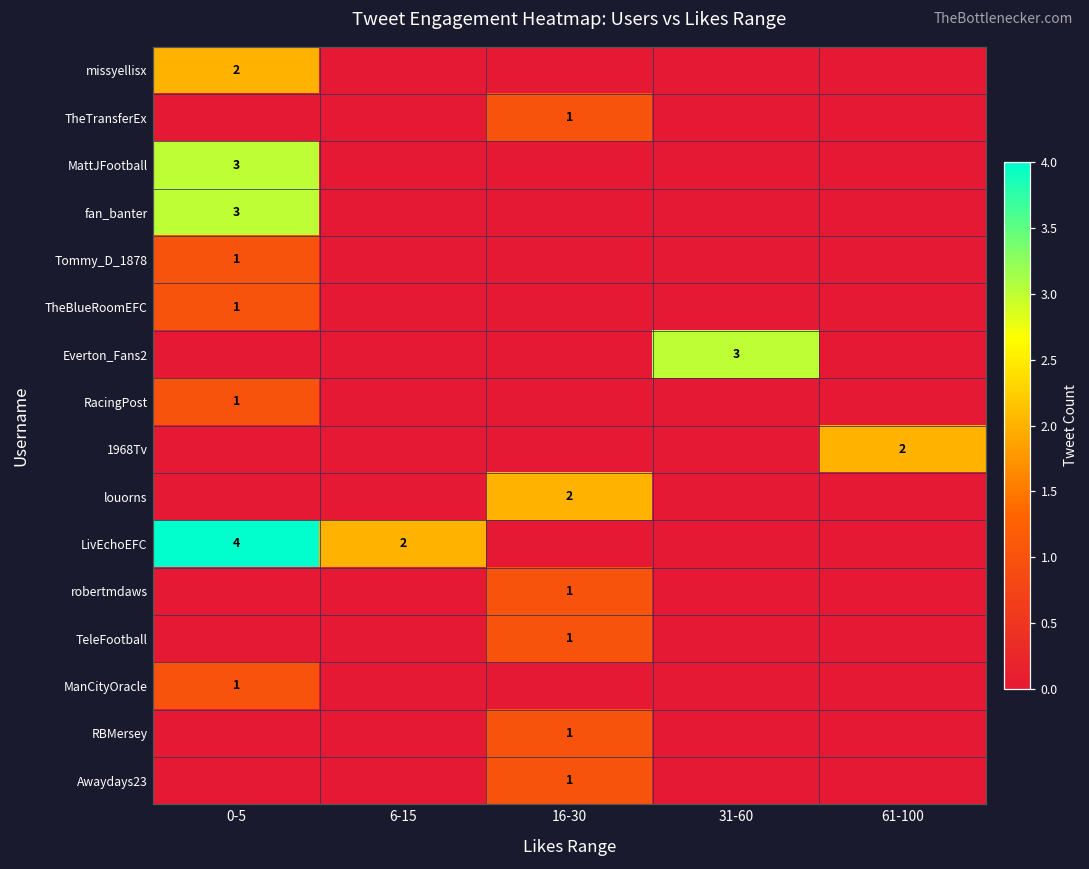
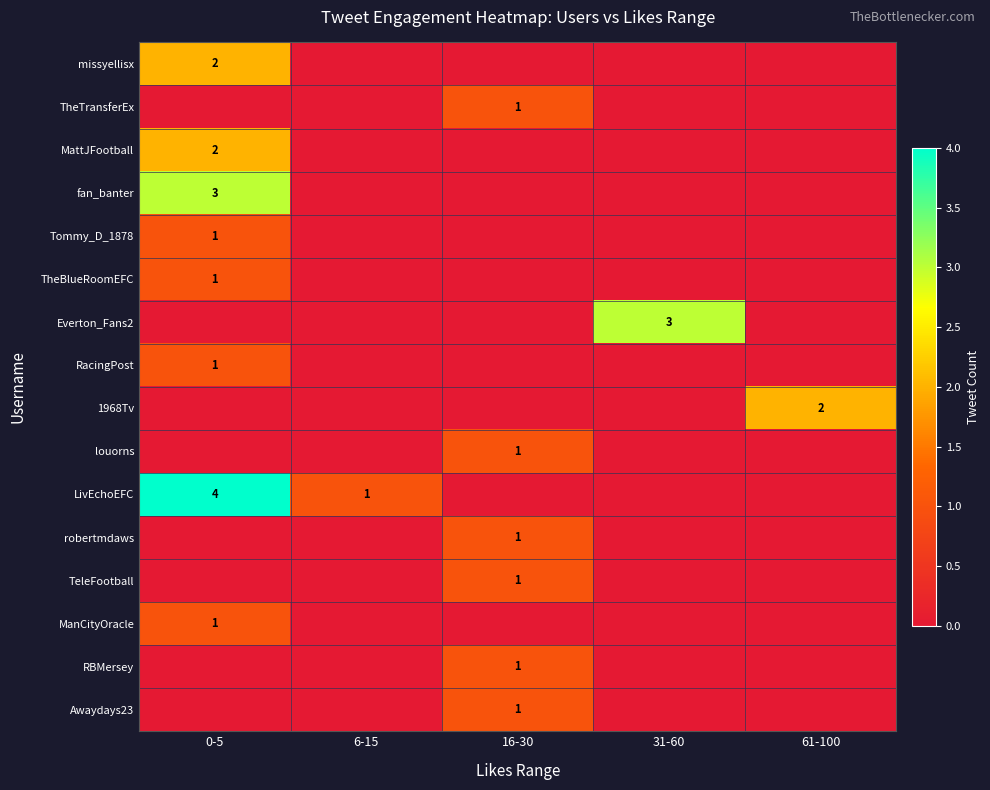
  {
    "missyellisx": {
      "0-5": 2
    },
    "TheTransferEx": {
      "16-30": 1
    },
    "MattJFootball": {
-     "0-5": 3
+     "0-5": 2
    },
    "fan_banter": {
      "0-5": 3
    },
    "Tommy_D_1878": {
      "0-5": 1
    },
    "TheBlueRoomEFC": {
      "0-5": 1
    },
    "Everton_Fans2": {
      "31-60": 3
    },
    "RacingPost": {
      "0-5": 1
    },
    "1968Tv": {
      "61-100": 2
    },
    "louorns": {
-     "16-30": 2
+     "16-30": 1
    },
    "LivEchoEFC": {
      "0-5": 4,
-     "6-15": 2
+     "6-15": 1
    },
    "robertmdaws": {
      "16-30": 1
    },
    "TeleFootball": {
      "16-30": 1
    },
    "ManCityOracle": {
      "0-5": 1
    },
    "RBMersey": {
      "16-30": 1
    },
    "Awaydays23": {
      "16-30": 1
    }
  }
